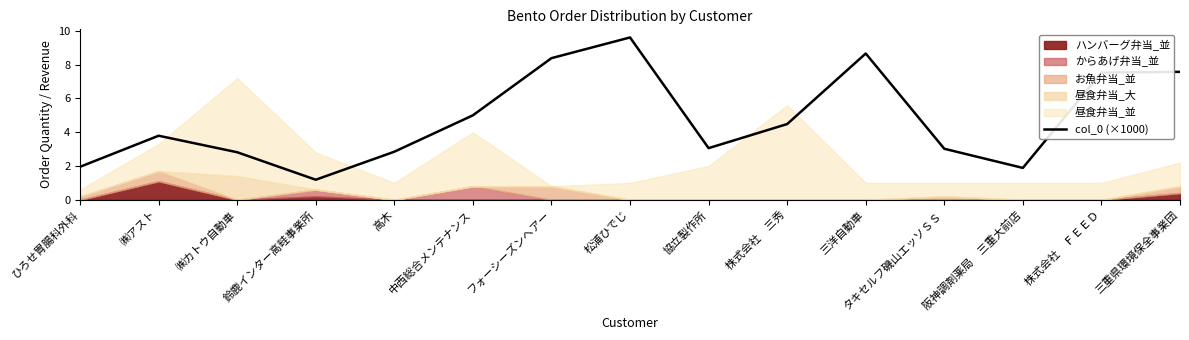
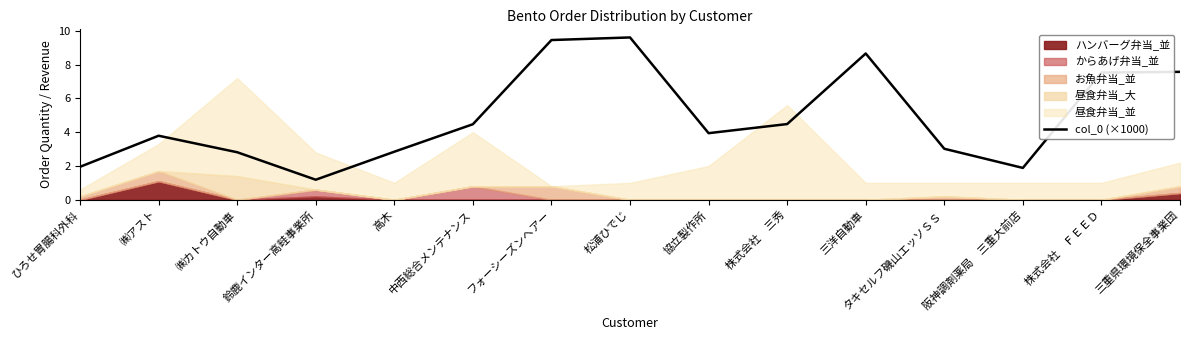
  {
    "col_0 (×1000)": {
      "ひろせ胃腸科外科": 2.0,
      "㈱アスト": 3.8,
      "㈱カトウ自動車": 2.8,
      "鈴鹿インター高畦事業所": 1.2,
      "高木": 2.8,
-     "中西総合メンテナンス": 5.0,
-     "フォーシーズンヘアー": 8.4,
+     "中西総合メンテナンス": 4.5,
+     "フォーシーズンヘアー": 9.5,
      "松浦ひでじ": 9.6,
-     "協立製作所": 3.1,
+     "協立製作所": 3.9,
      "株式会社 三秀": 4.5,
      "三洋自動車": 8.7,
      "タキセルフ磯山エッソＳＳ": 3.0,
      "阪神調剤薬局 三重大前店": 1.9,
      "三重県環境保全事業団": 7.6
    },
    "ハンバーグ弁当_並": {
      "鈴鹿インター高畦事業所": 0.2,
      "中西総合メンテナンス": 0.0
    }
  }
